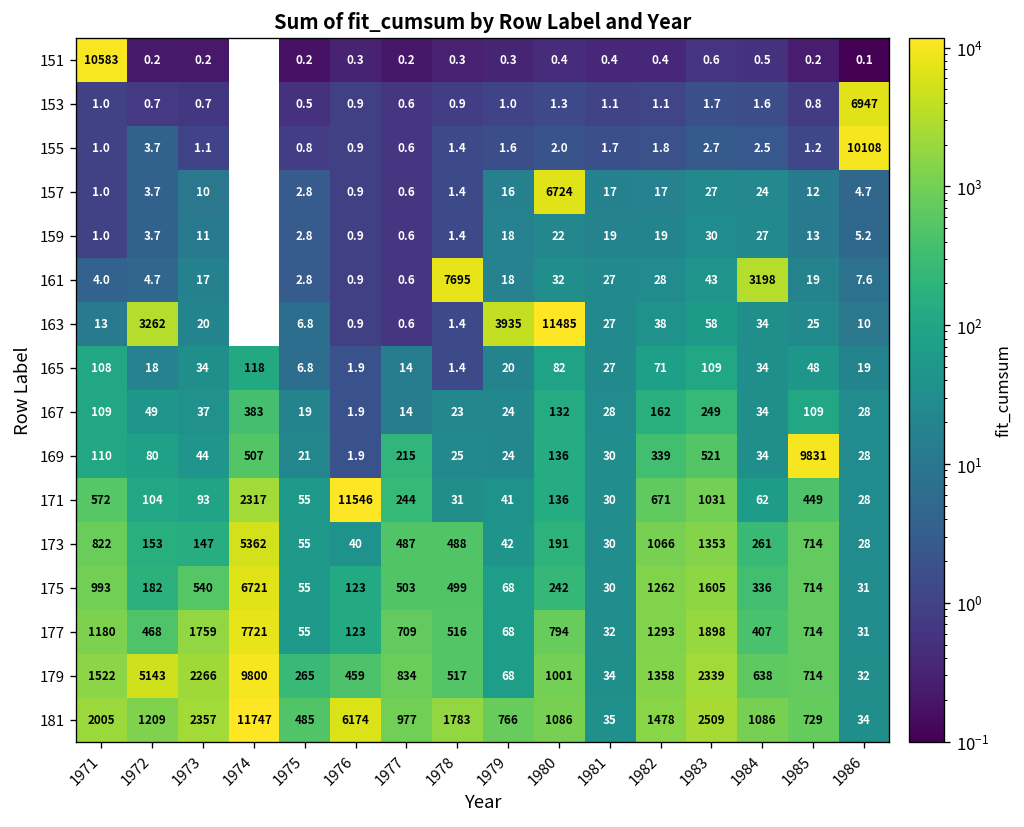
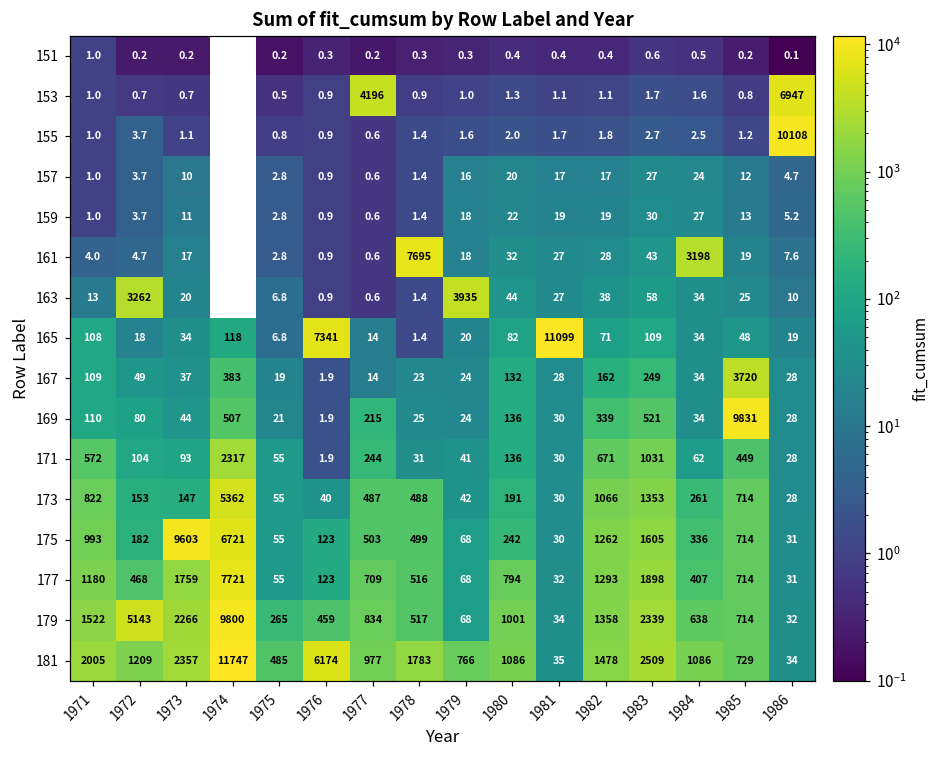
  {
    "151": {
-     "1971": 10583,
+     "1971": 1.0,
      "1972": 0.2,
      "1973": 0.2,
      "1975": 0.2,
      "1976": 0.3,
      "1977": 0.2,
      "1978": 0.3,
      "1979": 0.3,
      "1980": 0.4,
      "1981": 0.4,
      "1982": 0.4,
      "1983": 0.6,
      "1984": 0.5,
      "1985": 0.2,
      "1986": 0.1
    },
    "153": {
      "1971": 1.0,
      "1972": 0.7,
      "1973": 0.7,
      "1975": 0.5,
      "1976": 0.9,
-     "1977": 0.6,
+     "1977": 4196,
      "1978": 0.9,
      "1979": 1.0,
      "1980": 1.3,
      "1981": 1.1,
      "1982": 1.1,
      "1983": 1.7,
      "1984": 1.6,
      "1985": 0.8,
      "1986": 6947
    },
    "157": {
      "1971": 1.0,
      "1972": 3.7,
      "1973": 10,
      "1975": 2.8,
      "1976": 0.9,
      "1977": 0.6,
      "1978": 1.4,
      "1979": 16,
-     "1980": 6724,
+     "1980": 20,
      "1981": 17,
      "1982": 17,
      "1983": 27,
      "1984": 24,
      "1985": 12,
      "1986": 4.7
    },
    "163": {
      "1971": 13,
      "1972": 3262,
      "1973": 20,
      "1975": 6.8,
      "1976": 0.9,
      "1977": 0.6,
      "1978": 1.4,
      "1979": 3935,
-     "1980": 11485,
+     "1980": 44,
      "1981": 27,
      "1982": 38,
      "1983": 58,
      "1984": 34,
      "1985": 25,
      "1986": 10
    },
    "165": {
      "1971": 108,
      "1972": 18,
      "1973": 34,
      "1974": 118,
      "1975": 6.8,
-     "1976": 1.9,
+     "1976": 7341,
      "1977": 14,
      "1978": 1.4,
      "1979": 20,
      "1980": 82,
-     "1981": 27,
+     "1981": 11099,
      "1982": 71,
      "1983": 109,
      "1984": 34,
      "1985": 48,
      "1986": 19
    },
    "167": {
      "1971": 109,
      "1972": 49,
      "1973": 37,
      "1974": 383,
      "1975": 19,
      "1976": 1.9,
      "1977": 14,
      "1978": 23,
      "1979": 24,
      "1980": 132,
      "1981": 28,
      "1982": 162,
      "1983": 249,
      "1984": 34,
-     "1985": 109,
+     "1985": 3720,
      "1986": 28
    },
    "171": {
      "1971": 572,
      "1972": 104,
      "1973": 93,
      "1974": 2317,
      "1975": 55,
-     "1976": 11546,
+     "1976": 1.9,
      "1977": 244,
      "1978": 31,
      "1979": 41,
      "1980": 136,
      "1981": 30,
      "1982": 671,
      "1983": 1031,
      "1984": 62,
      "1985": 449,
      "1986": 28
    },
    "175": {
      "1971": 993,
      "1972": 182,
-     "1973": 540,
+     "1973": 9603,
      "1974": 6721,
      "1975": 55,
      "1976": 123,
      "1977": 503,
      "1978": 499,
      "1979": 68,
      "1980": 242,
      "1981": 30,
      "1982": 1262,
      "1983": 1605,
      "1984": 336,
      "1985": 714,
      "1986": 31
    }
  }
